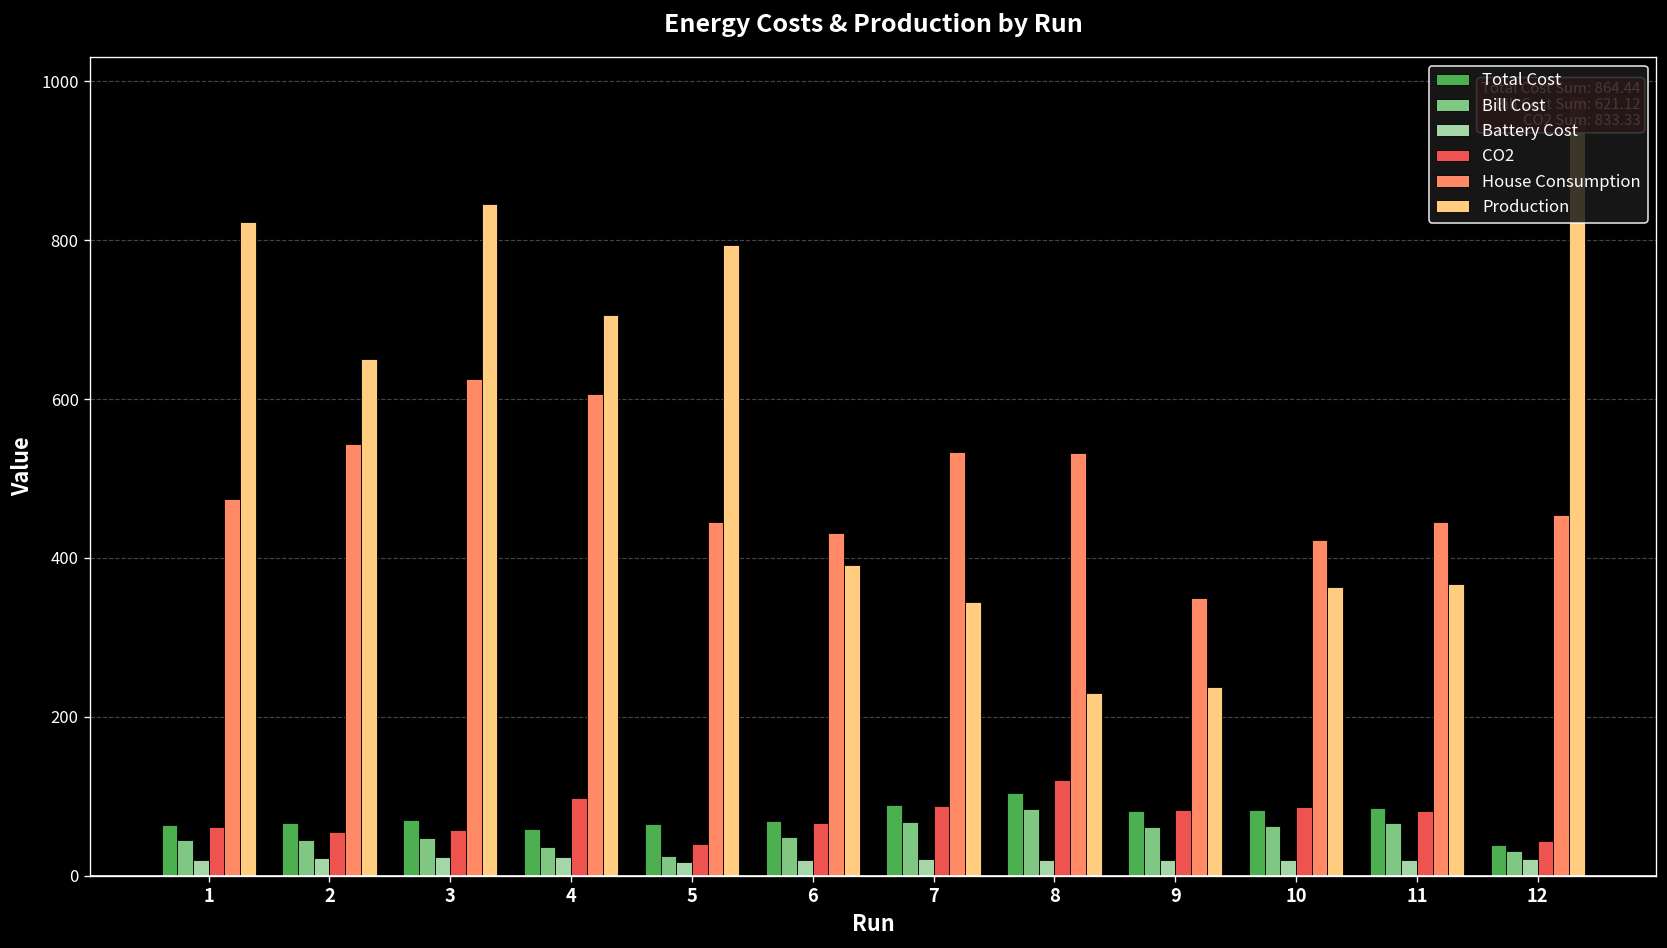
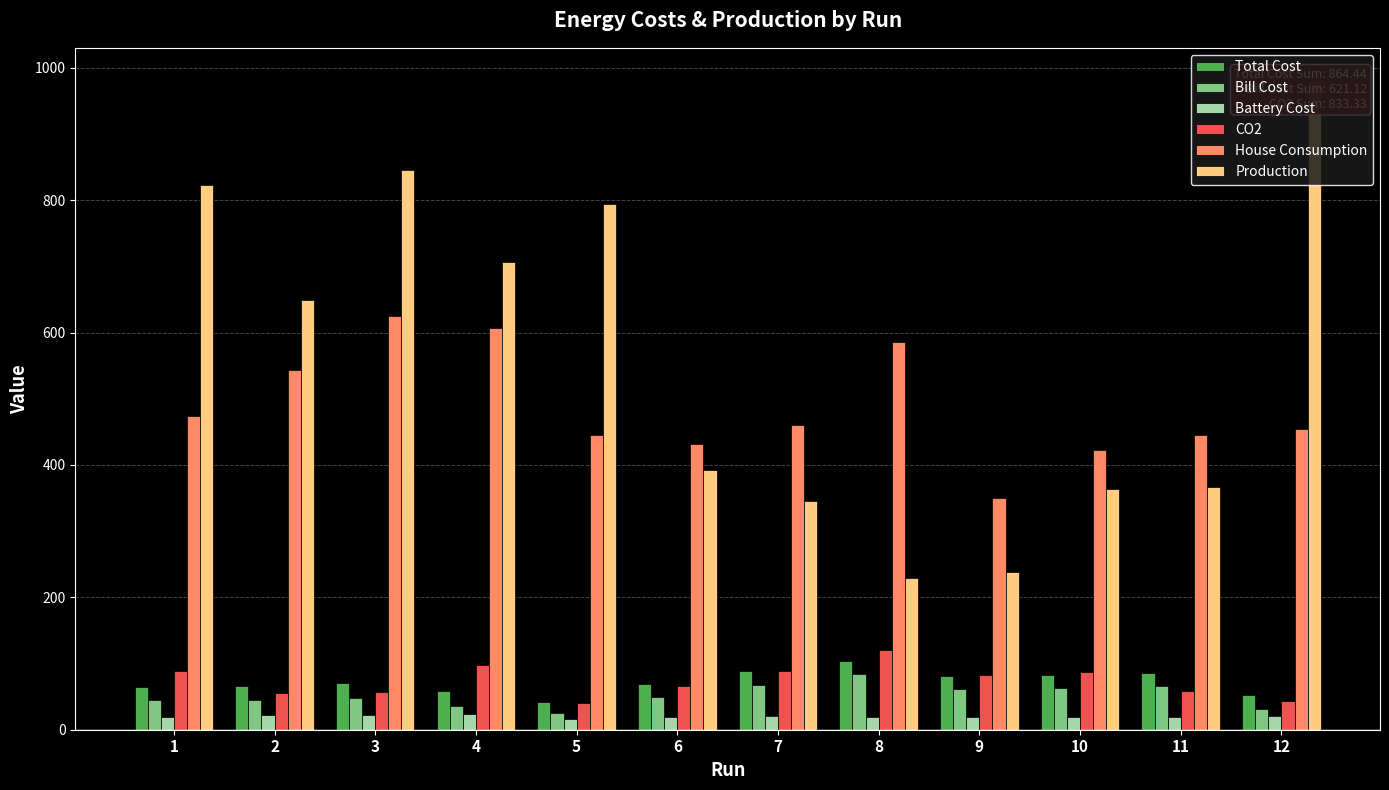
  {
    "Total Cost": {
      "1": 60,
      "2": 70,
      "3": 70,
      "4": 60,
-     "5": 60,
+     "5": 40,
      "6": 70,
      "7": 90,
      "8": 100,
      "9": 80,
      "10": 80,
      "11": 90,
-     "12": 40
+     "12": 50
    },
    "CO2": {
-     "1": 60,
+     "1": 90,
      "2": 60,
      "3": 60,
      "4": 100,
      "5": 40,
      "6": 70,
      "7": 90,
      "8": 120,
      "9": 80,
      "10": 90,
-     "11": 80,
+     "11": 60,
      "12": 40
    },
    "House Consumption": {
      "1": 470,
      "2": 540,
      "3": 630,
      "4": 610,
      "5": 450,
      "6": 430,
-     "7": 530,
-     "8": 530,
+     "7": 460,
+     "8": 590,
      "9": 350,
      "10": 420,
      "11": 450,
      "12": 450
    },
    "Production": {
      "1": 820,
      "2": 650,
      "3": 850,
      "4": 710,
      "5": 790,
      "6": 390,
      "7": 350,
      "8": 230,
      "9": 240,
      "10": 360,
      "11": 370
    }
  }
